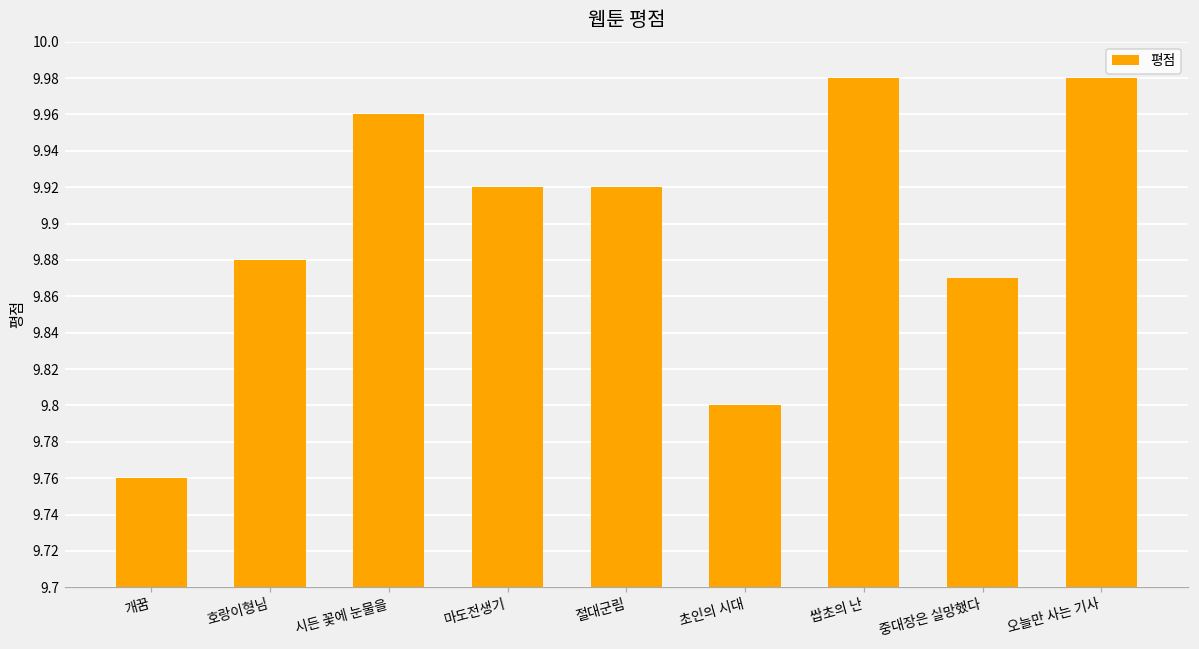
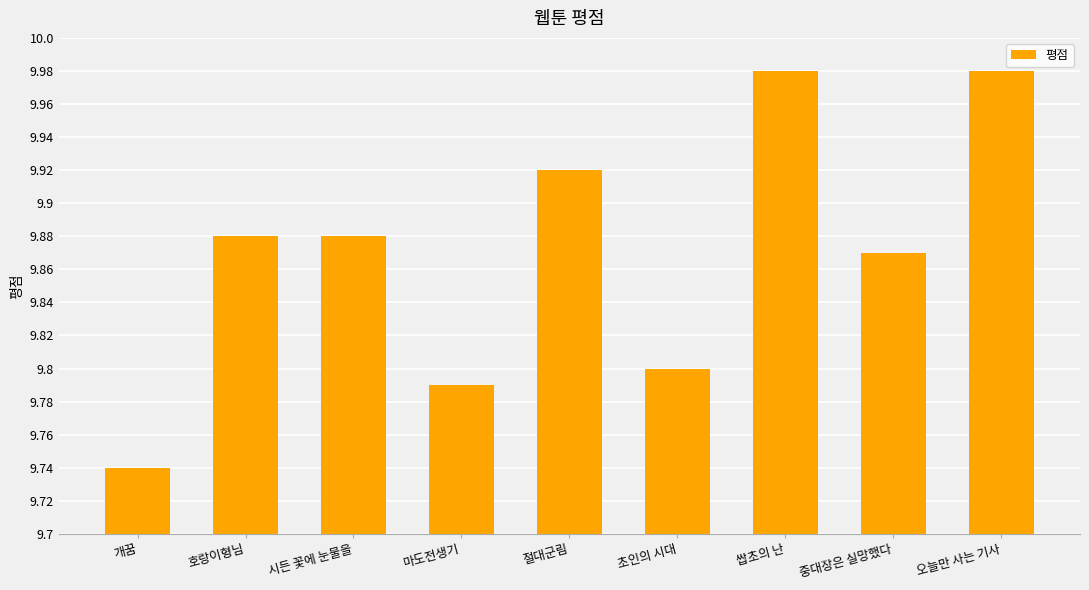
  {
-   "개꿈": 9.76,
+   "개꿈": 9.74,
    "호랑이형님": 9.88,
-   "시든 꽃에 눈물을": 9.96,
-   "마도전생기": 9.92,
+   "시든 꽃에 눈물을": 9.88,
+   "마도전생기": 9.79,
    "절대군림": 9.92,
    "초인의 시대": 9.80,
    "쌉초의 난": 9.98,
    "중대장은 실망했다": 9.87,
    "오늘만 사는 기사": 9.98
  }
